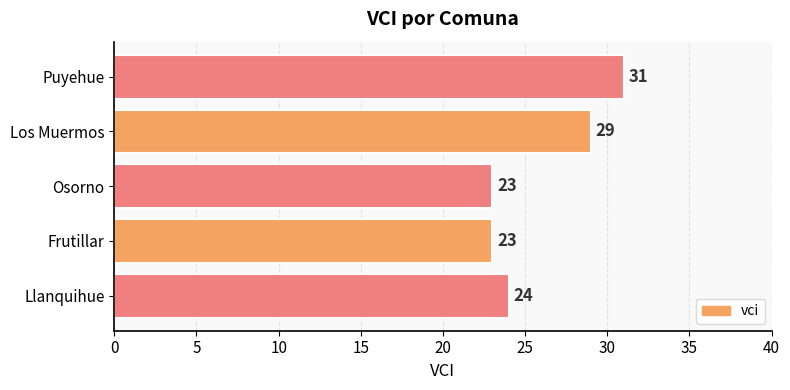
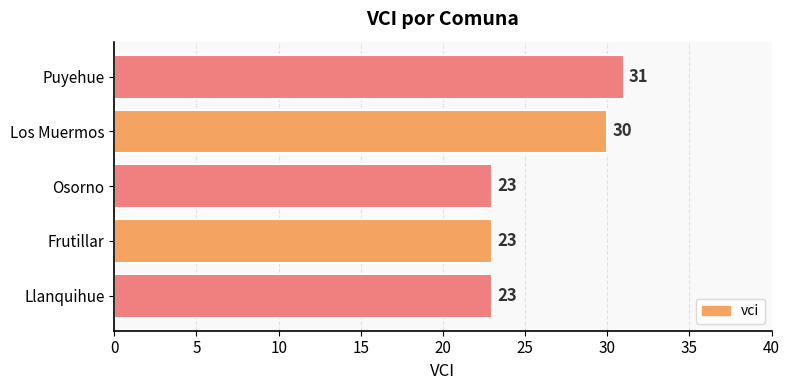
  {
    "Puyehue": 31,
-   "Los Muermos": 29,
+   "Los Muermos": 30,
    "Osorno": 23,
    "Frutillar": 23,
-   "Llanquihue": 24
+   "Llanquihue": 23
  }
